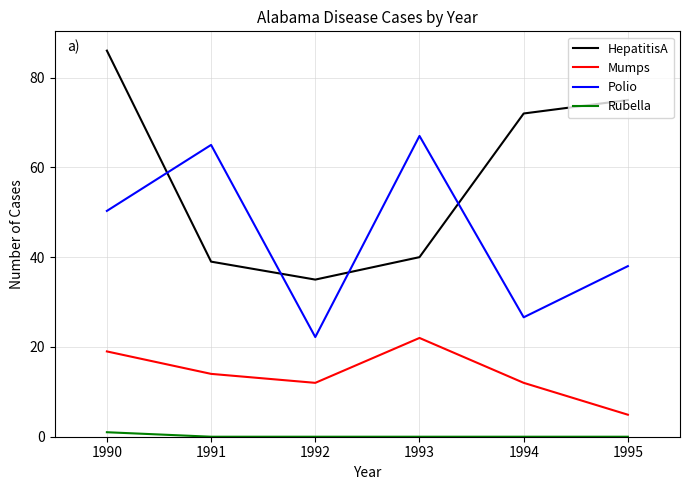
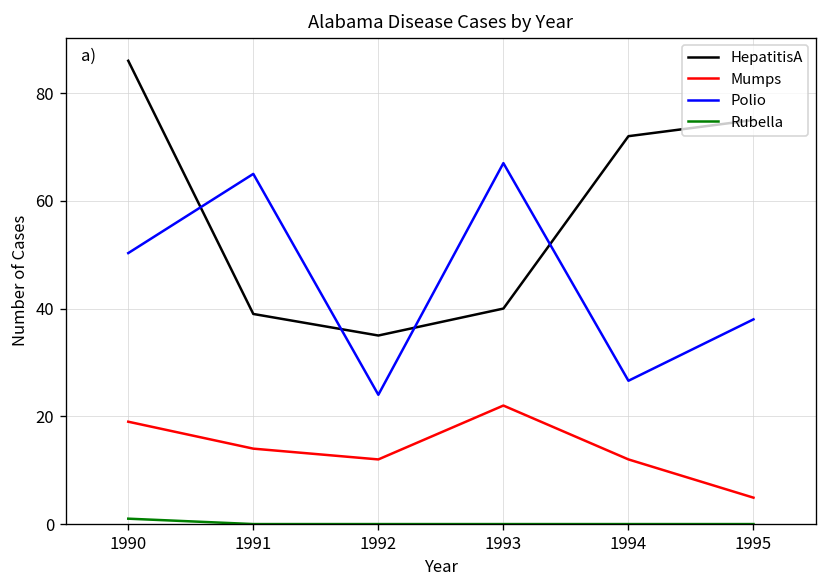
  {
    "HepatitisA": {
      "1990": 86,
      "1991": 39,
      "1992": 35,
      "1993": 40,
      "1994": 72
    },
    "Mumps": {
      "1990": 19,
      "1991": 14,
      "1992": 12,
      "1993": 22,
      "1994": 12,
      "1995": 5
    },
    "Polio": {
      "1990": 50,
      "1991": 65,
-     "1992": 22,
+     "1992": 24,
      "1993": 67,
      "1994": 27,
      "1995": 38
    },
    "Rubella": {
      "1990": 1,
      "1991": 0,
      "1992": 0,
      "1993": 0,
      "1994": 0,
      "1995": 0
    }
  }
